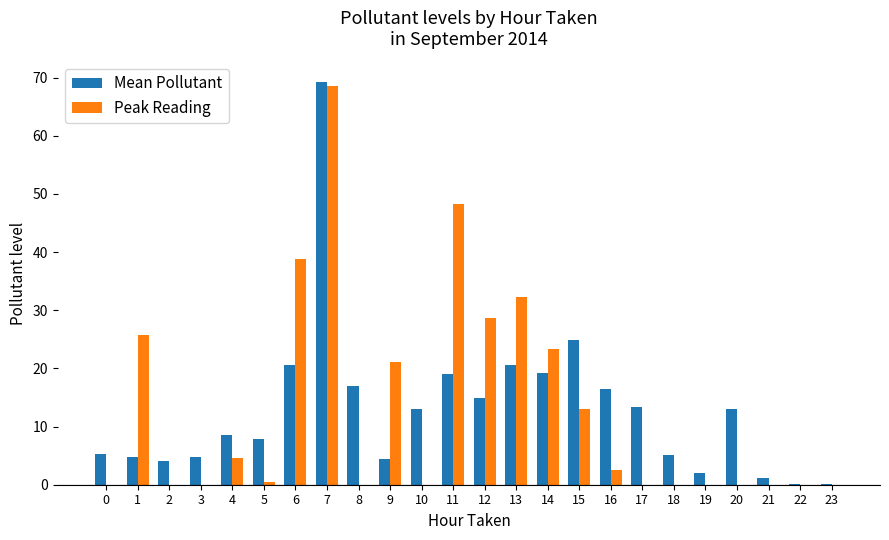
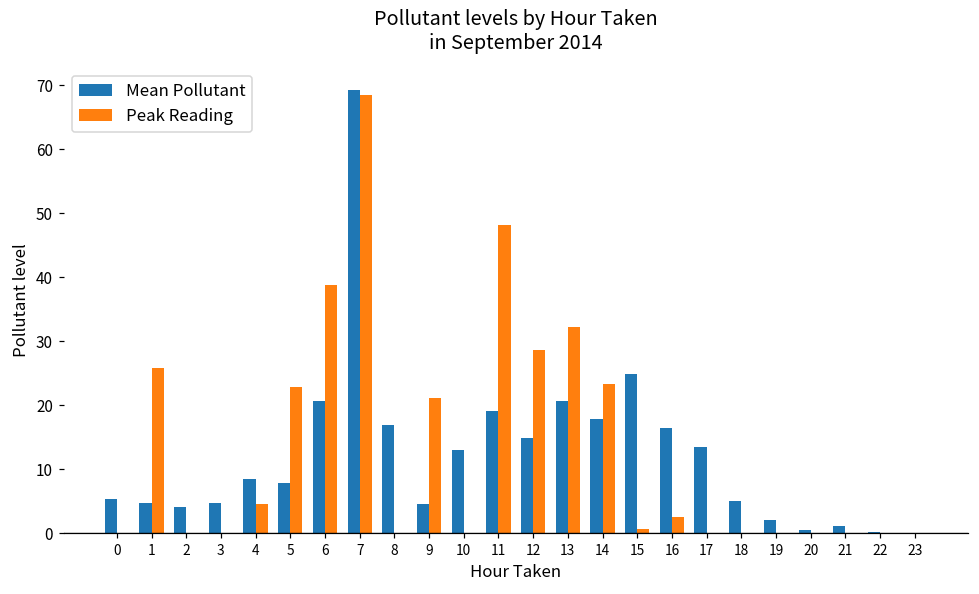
  {
    "Mean Pollutant": {
      "0": 5,
      "1": 5,
      "2": 4,
      "3": 5,
      "4": 9,
      "5": 8,
      "6": 21,
      "7": 69,
      "8": 17,
      "9": 5,
      "10": 13,
      "11": 19,
      "12": 15,
      "13": 21,
-     "14": 19,
+     "14": 18,
      "15": 25,
      "16": 17,
      "17": 13,
      "18": 5,
      "19": 2,
-     "20": 13,
+     "20": 1,
      "21": 1
    },
    "Peak Reading": {
      "0": 0,
      "1": 26,
      "2": 0,
      "3": 0,
      "4": 5,
-     "5": 1,
+     "5": 23,
      "6": 39,
      "7": 69,
      "8": 0,
      "9": 21,
      "10": 0,
      "11": 48,
      "12": 29,
      "13": 32,
      "14": 23,
-     "15": 13,
+     "15": 1,
      "16": 3,
      "17": 0,
      "18": 0,
      "19": 0,
      "20": 0,
      "21": 0,
      "22": 0,
      "23": 0
    }
  }
